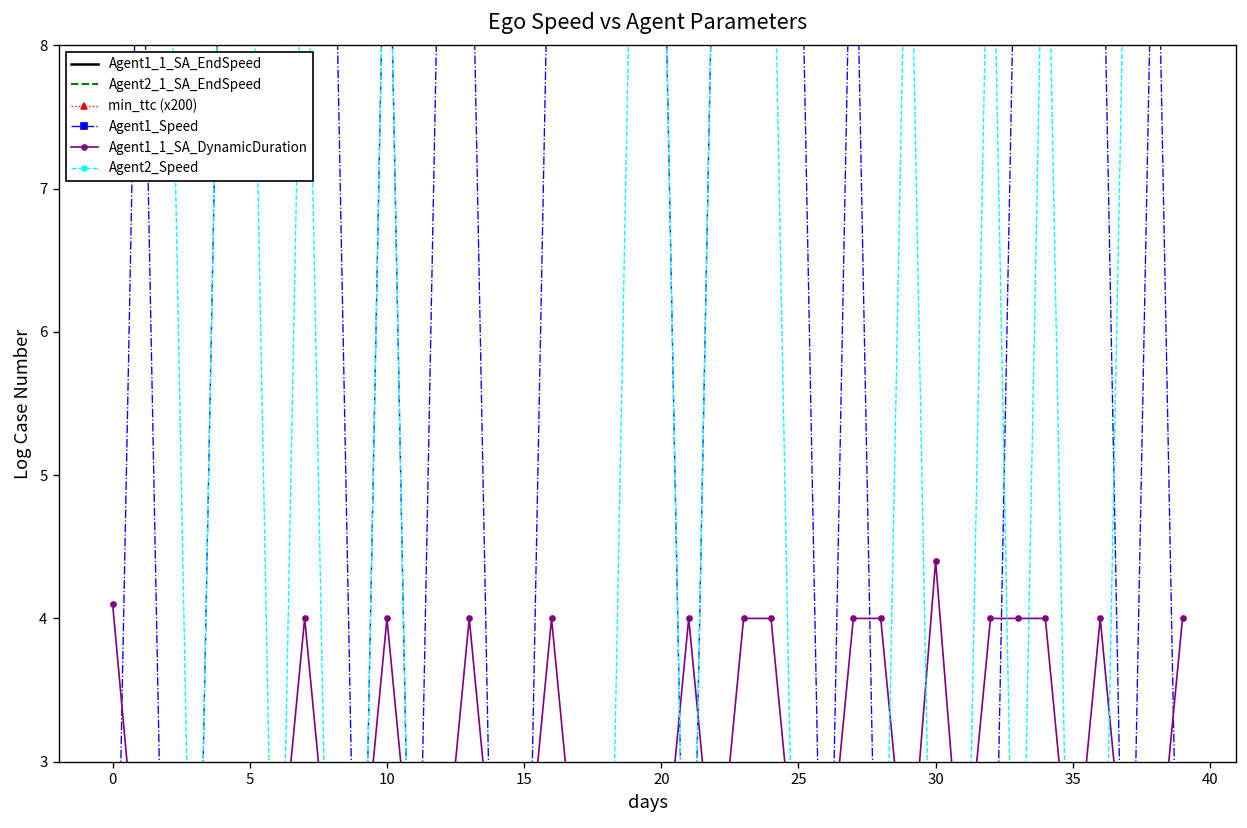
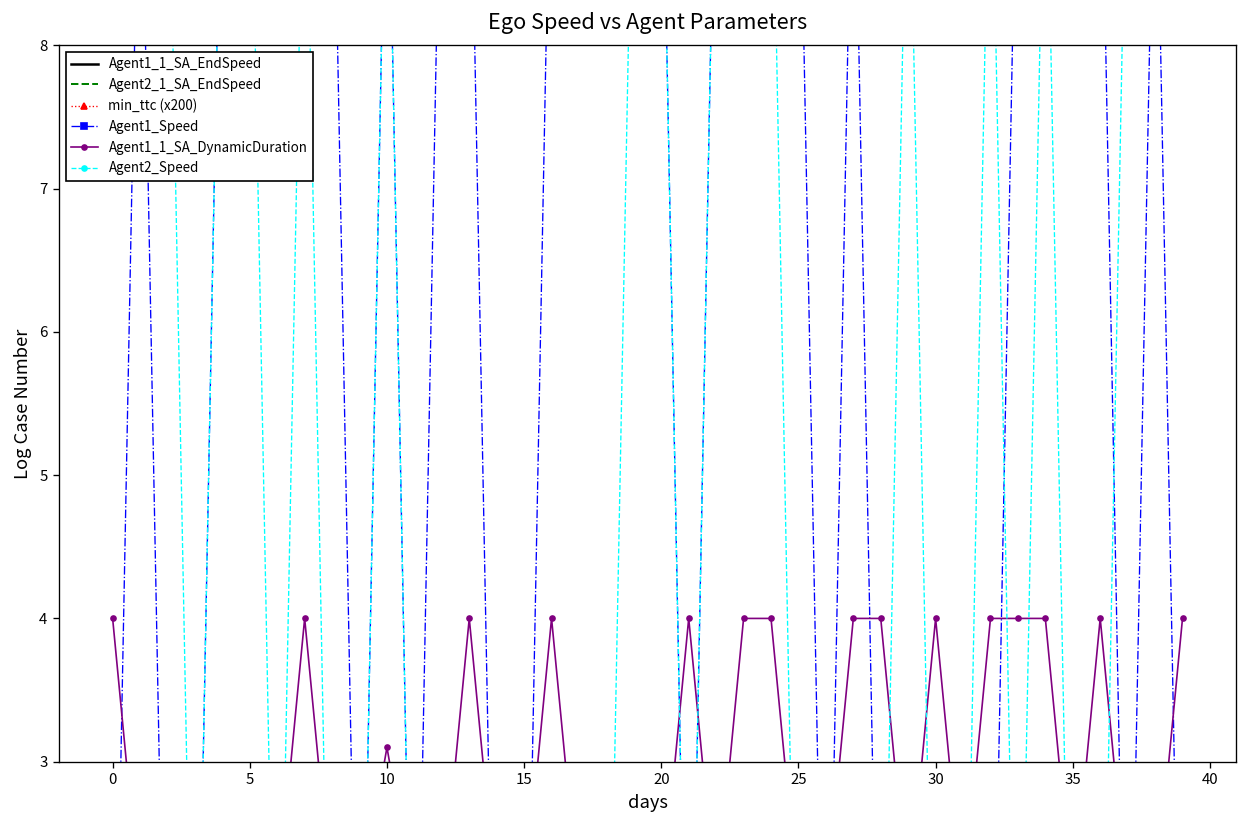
  {
    "Agent1_1_SA_DynamicDuration": {
-     "0": 4.1,
-     "10": 4.0,
-     "30": 4.4
+     "0": 4.0,
+     "10": 3.1,
+     "30": 4.0
    }
  }
